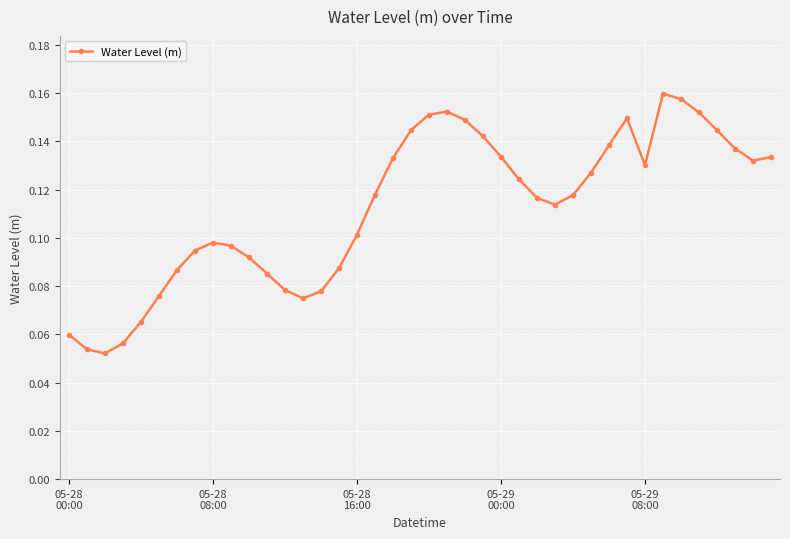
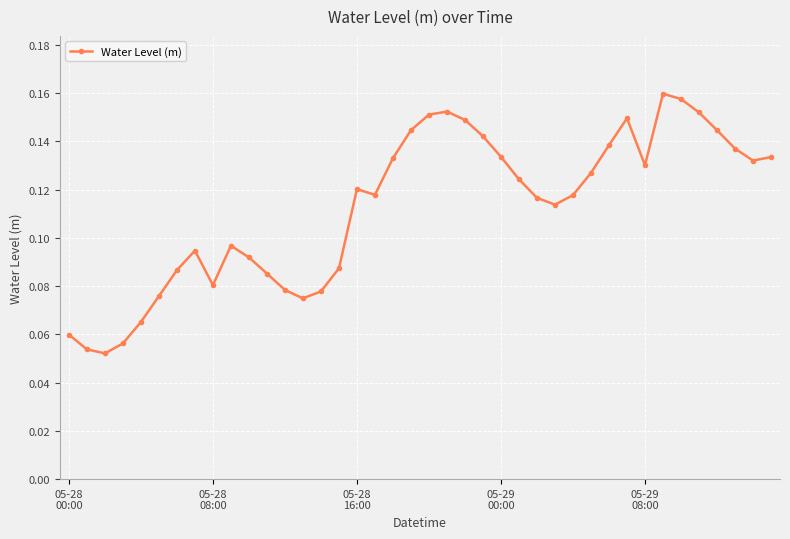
  {
    "05-28 00:00": 0.060,
-   "05-28 08:00": 0.098,
-   "05-28 16:00": 0.101,
+   "05-28 08:00": 0.080,
+   "05-28 16:00": 0.120,
    "05-29 00:00": 0.134,
    "05-29 08:00": 0.130
  }
